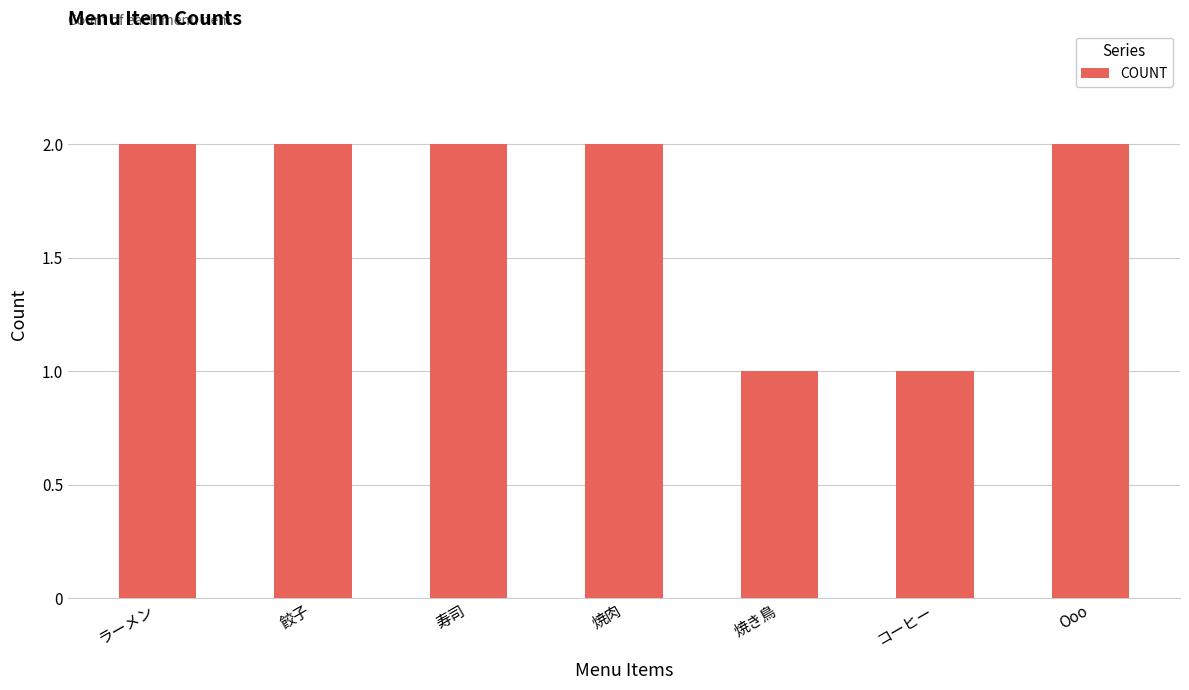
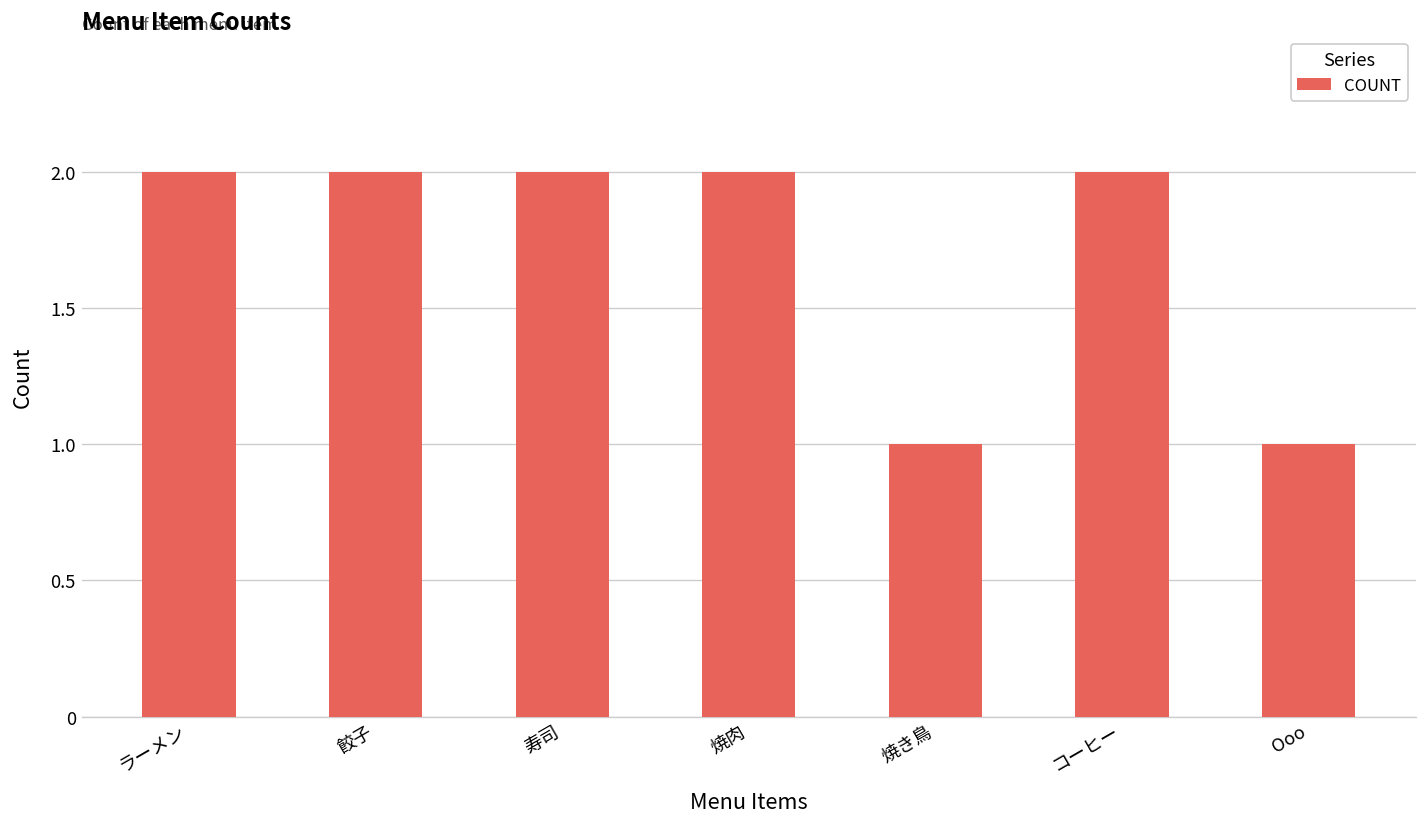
  {
    "ラーメン": 2,
    "餃子": 2,
    "寿司": 2,
    "焼肉": 2,
    "焼き鳥": 1,
-   "コーヒー": 1,
-   "Ooo": 2
+   "コーヒー": 2,
+   "Ooo": 1
  }
